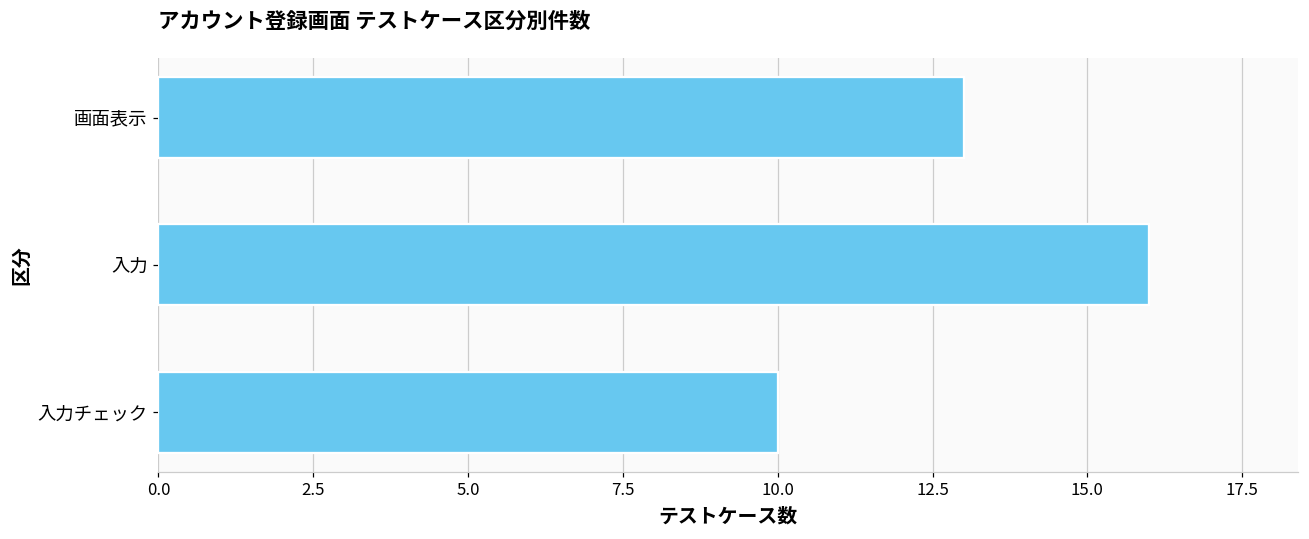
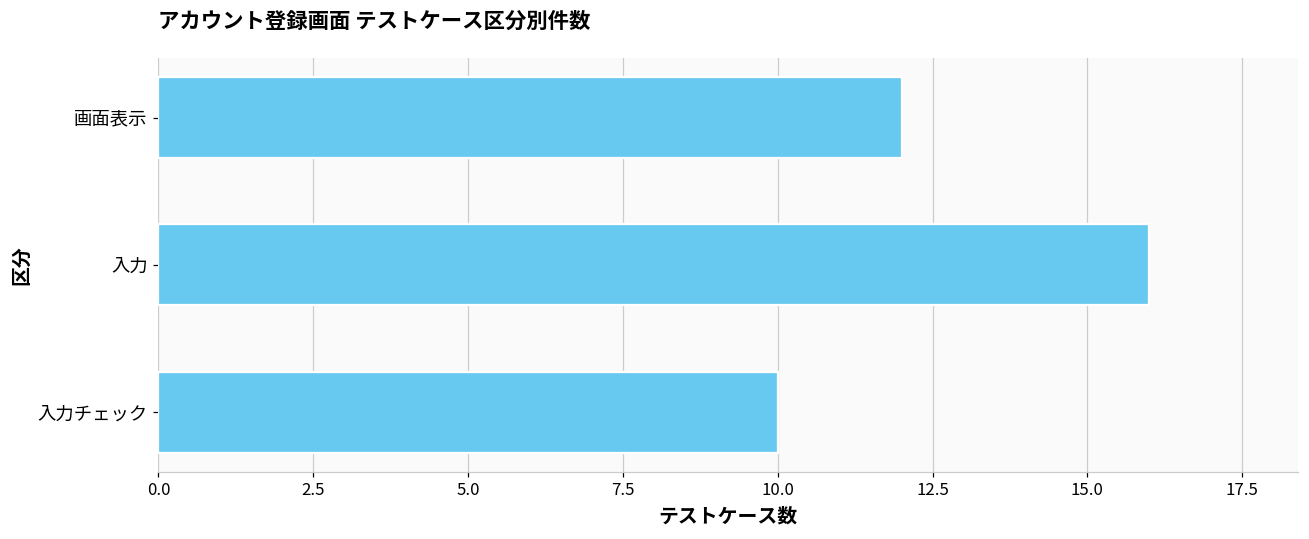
  {
-   "画面表示": 13,
+   "画面表示": 12,
    "入力": 16,
    "入力チェック": 10
  }
